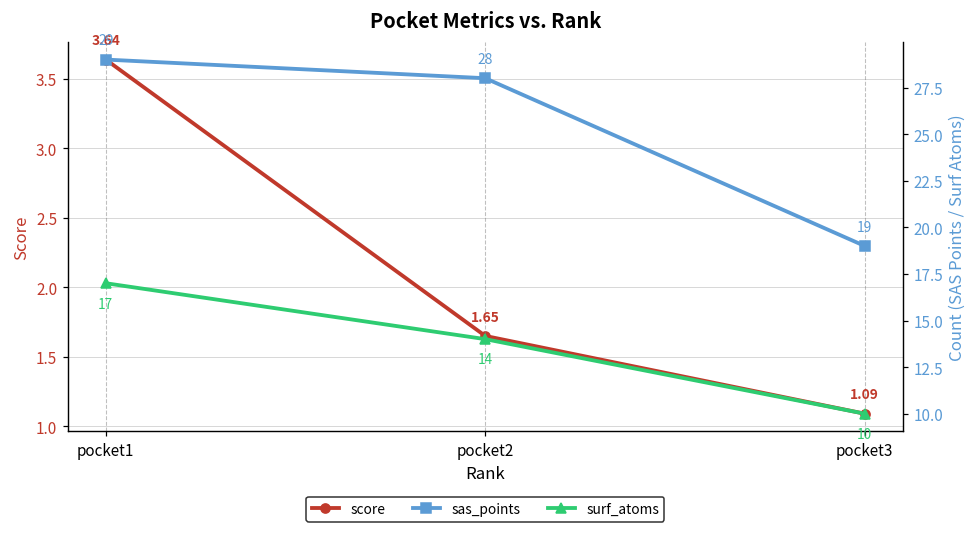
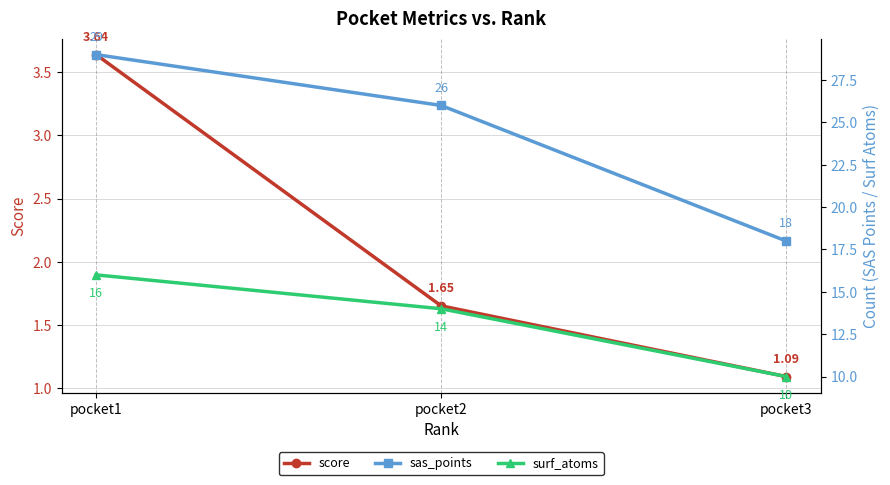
  {
    "score": {
      "pocket2": 1.65,
      "pocket3": 1.09
    },
    "sas_points": {
-     "pocket2": 28,
-     "pocket3": 19
+     "pocket2": 26,
+     "pocket3": 18
    },
    "surf_atoms": {
-     "pocket1": 17,
+     "pocket1": 16,
      "pocket2": 14,
      "pocket3": 10
    }
  }
